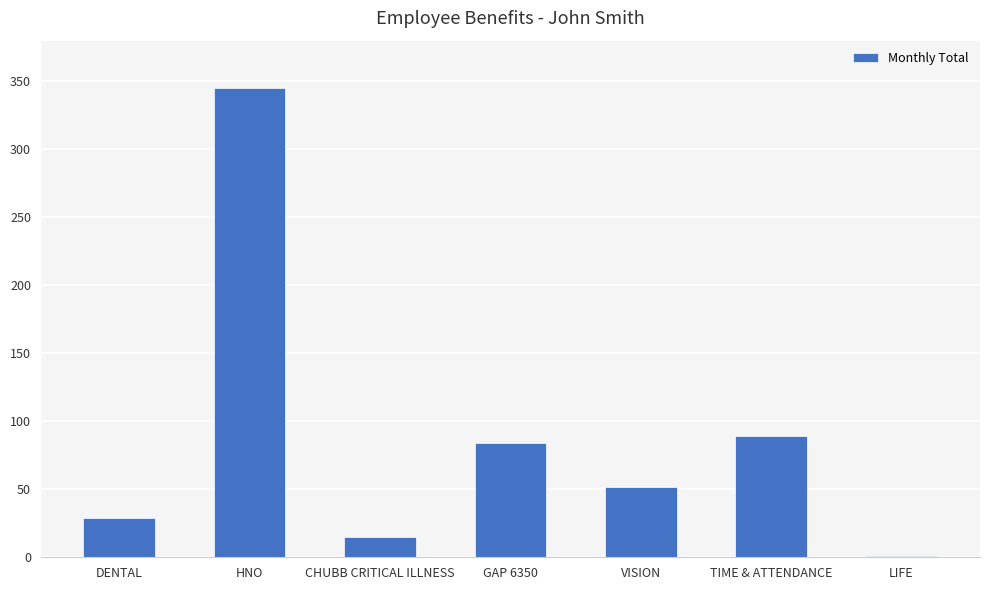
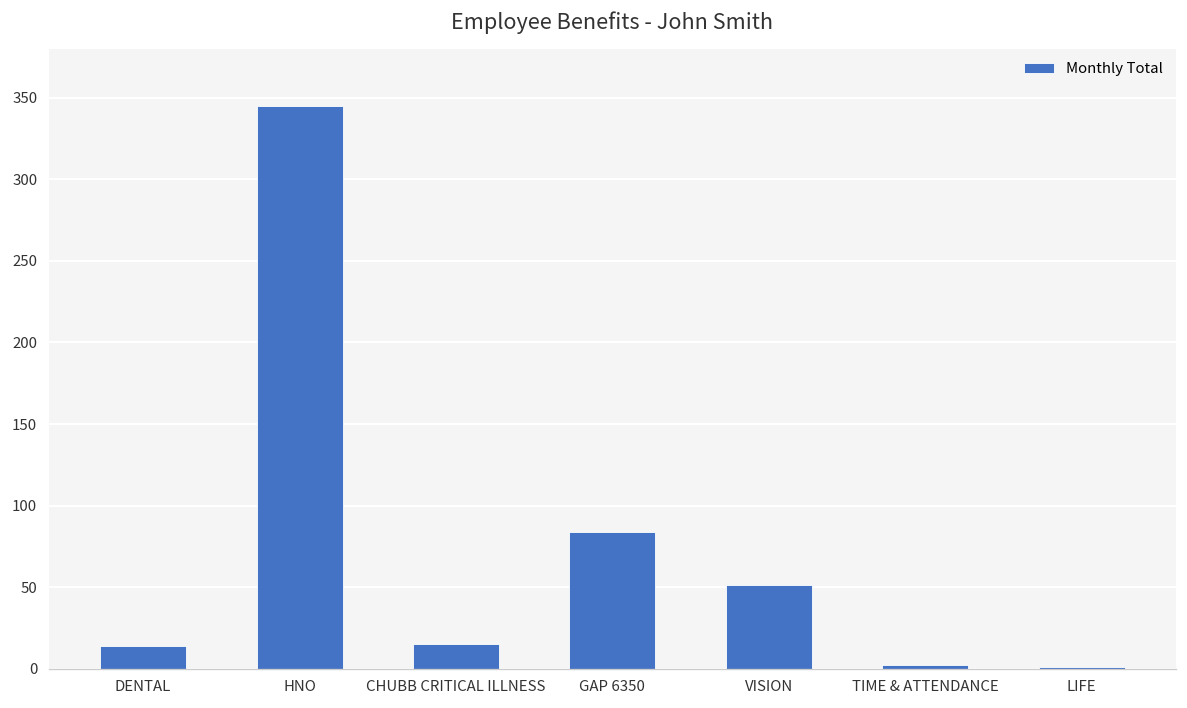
  {
-   "DENTAL": 29,
+   "DENTAL": 14,
    "HNO": 345,
    "CHUBB CRITICAL ILLNESS": 15,
    "GAP 6350": 84,
    "VISION": 52,
-   "TIME & ATTENDANCE": 89
+   "TIME & ATTENDANCE": 2
  }
